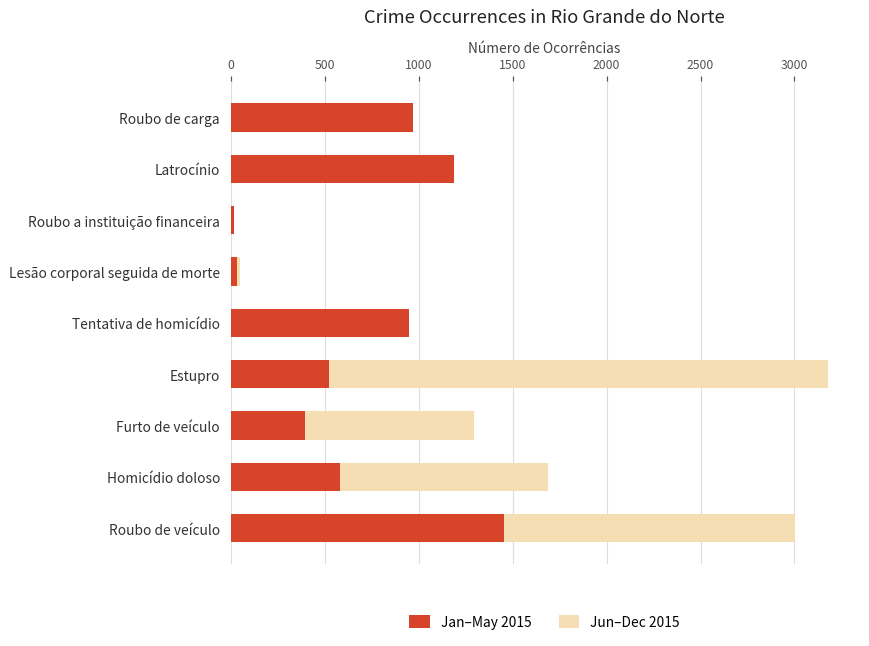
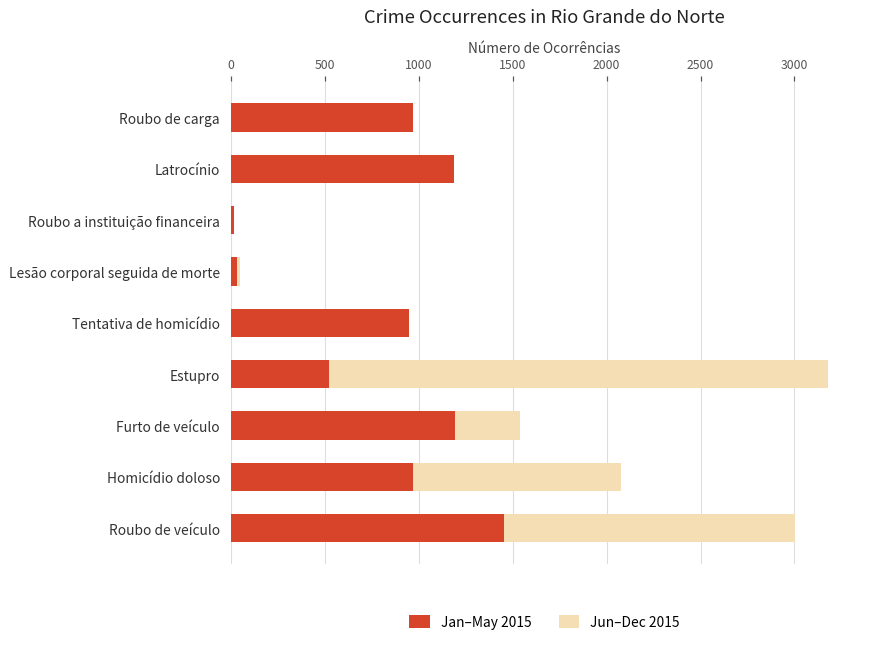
  {
    "Jan–May 2015": {
      "Roubo de carga": 970,
      "Latrocínio": 1190,
      "Roubo a instituição financeira": 20,
      "Lesão corporal seguida de morte": 40,
      "Tentativa de homicídio": 950,
      "Estupro": 520,
-     "Furto de veículo": 400,
-     "Homicídio doloso": 580,
+     "Furto de veículo": 1190,
+     "Homicídio doloso": 970,
      "Roubo de veículo": 1460
    },
    "Jun–Dec 2015": {
      "Roubo de carga": 0,
      "Latrocínio": 0,
      "Roubo a instituição financeira": 0,
      "Lesão corporal seguida de morte": 20,
      "Tentativa de homicídio": 0,
      "Estupro": 2660,
-     "Furto de veículo": 900,
+     "Furto de veículo": 350,
      "Homicídio doloso": 1110,
      "Roubo de veículo": 1550
    }
  }
